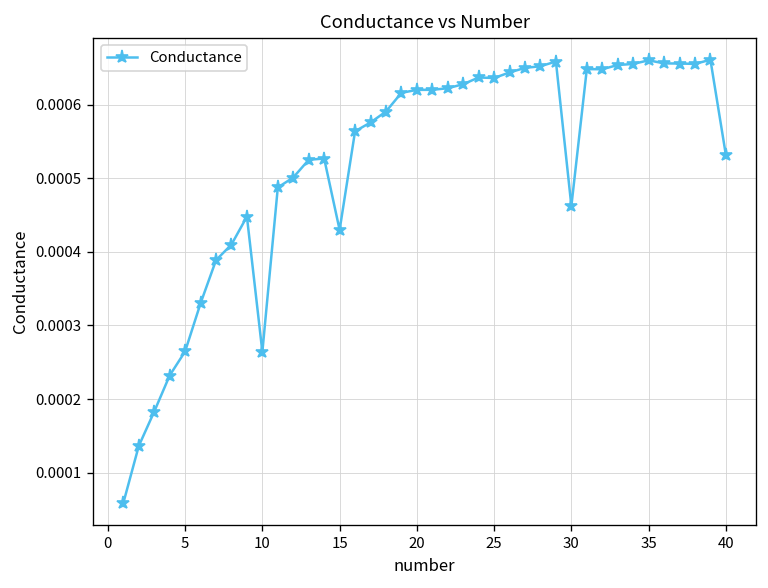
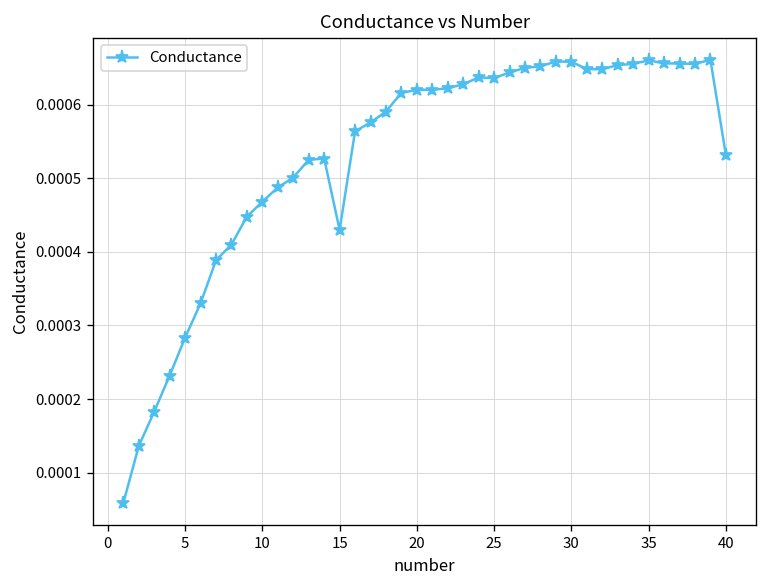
  {
-   "5": 0.00026,
-   "10": 0.00026,
+   "5": 0.00028,
+   "10": 0.00047,
    "15": 0.00043,
    "20": 0.00062,
    "25": 0.00064,
-   "30": 0.00046,
+   "30": 0.00066,
    "35": 0.00066,
    "40": 0.00053
  }
